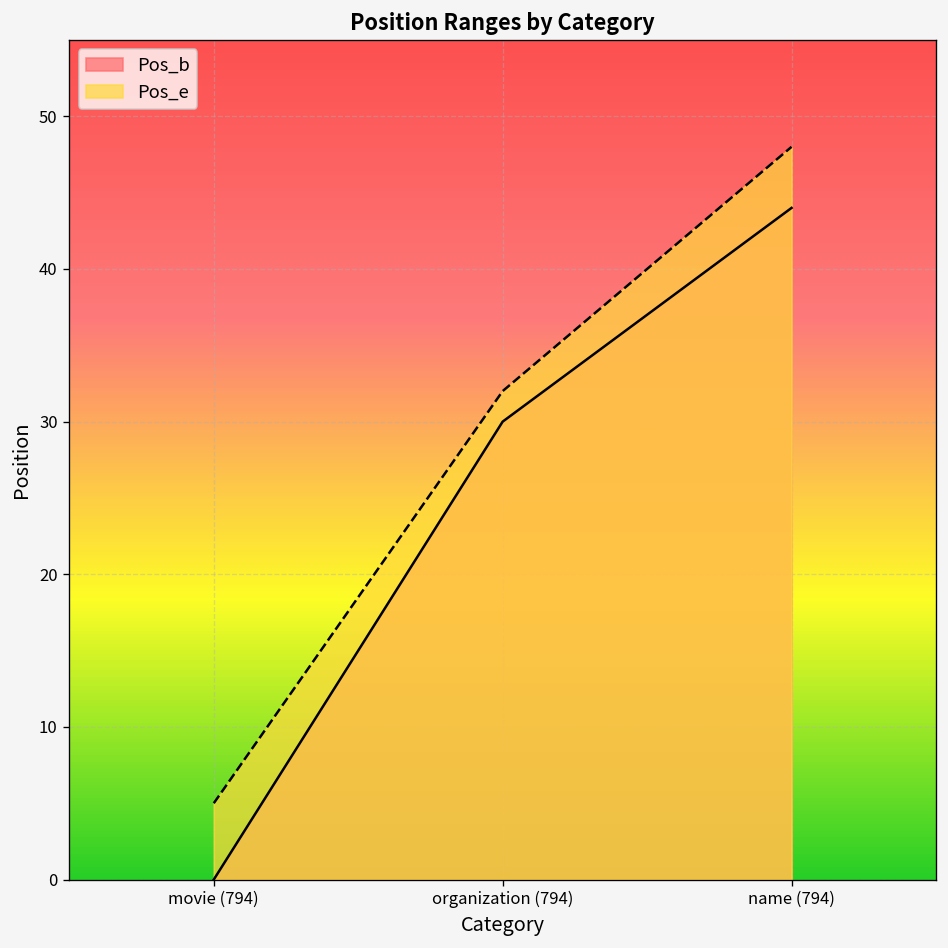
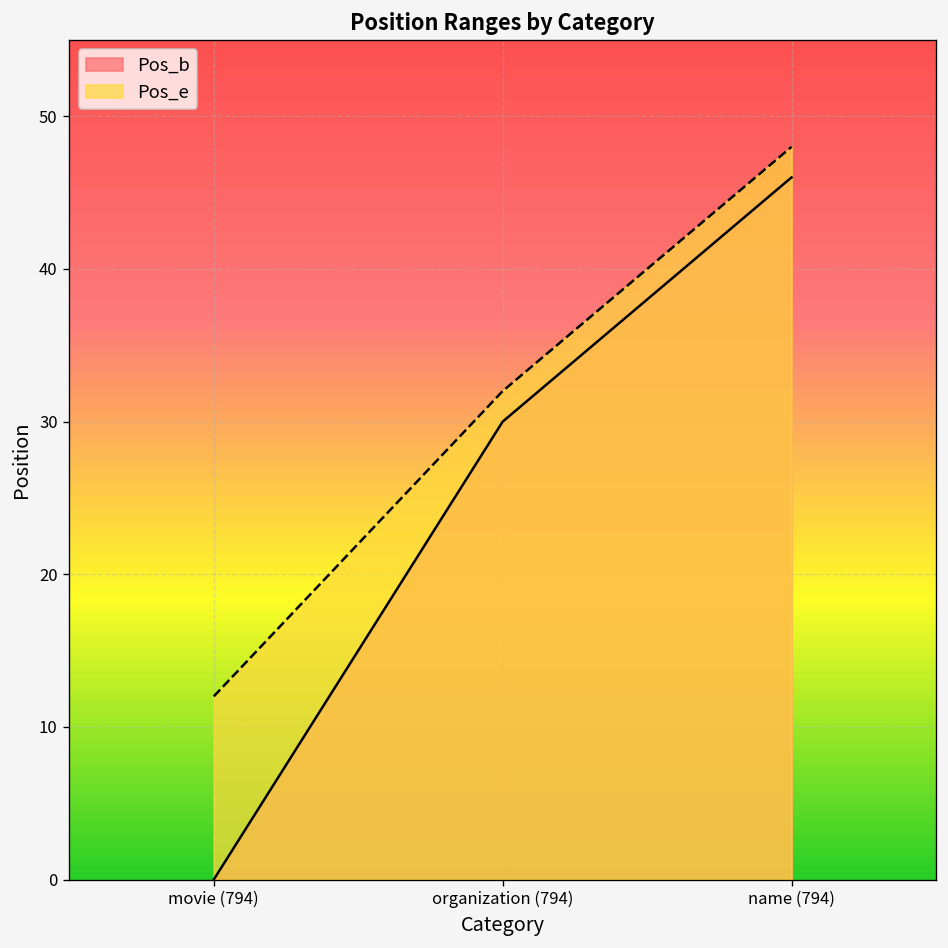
  {
    "Pos_b": {
      "movie (794)": 0,
      "organization (794)": 30,
-     "name (794)": 44
+     "name (794)": 46
    },
    "Pos_e": {
-     "movie (794)": 5,
+     "movie (794)": 12,
      "organization (794)": 32,
      "name (794)": 48
    }
  }
